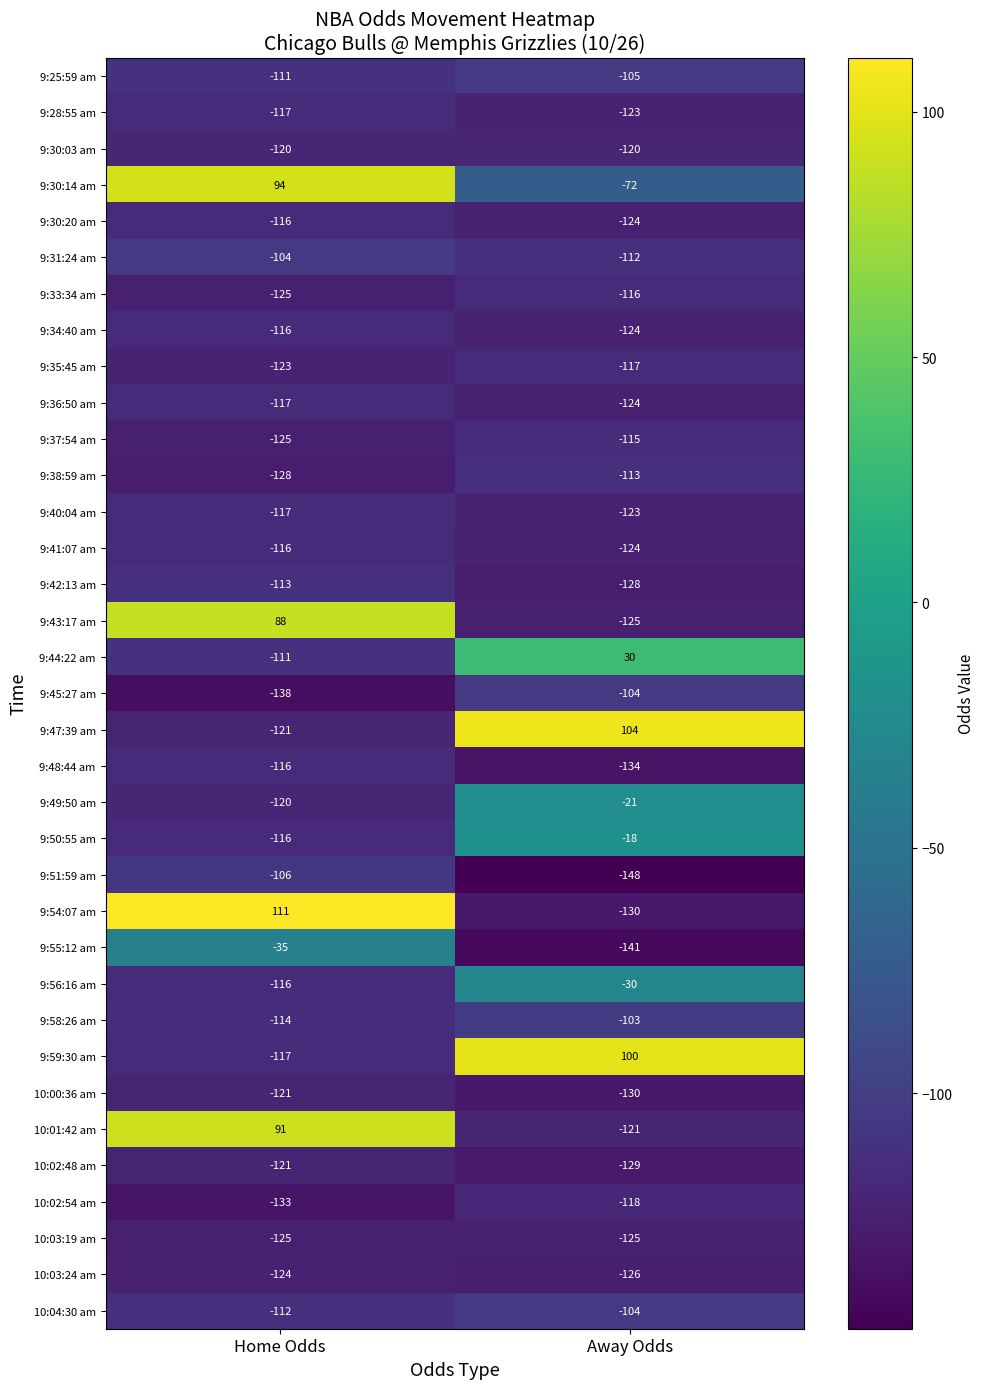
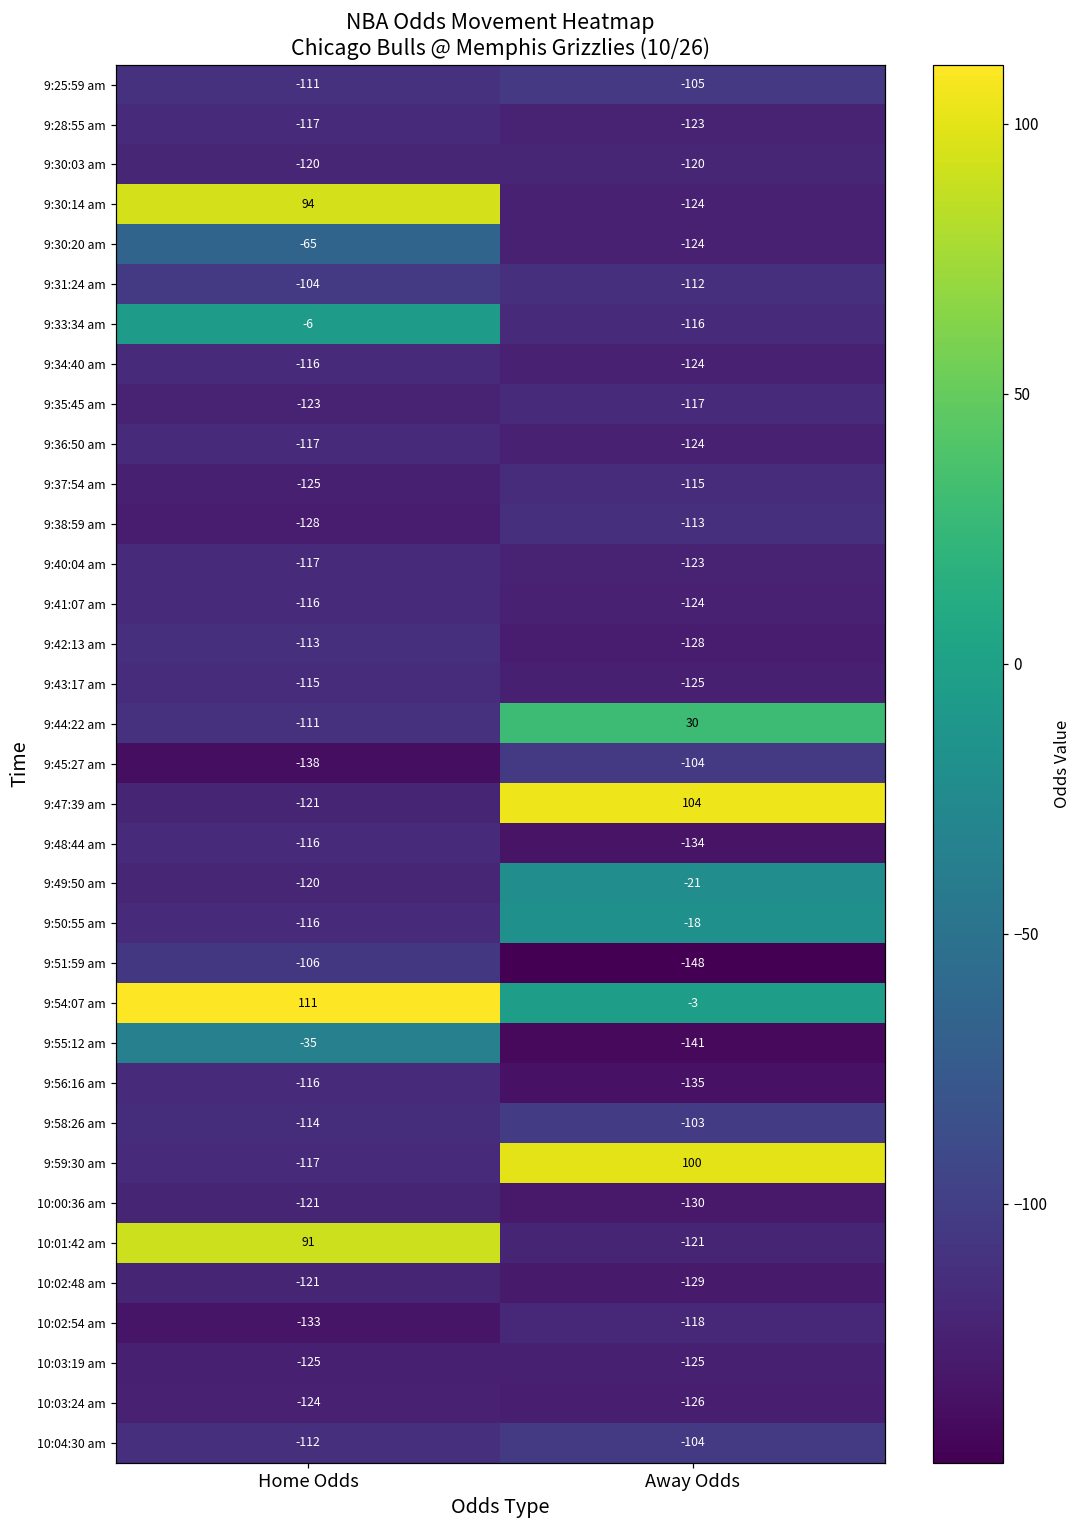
  {
    "9:25:59 am": {
      "Home Odds": -111,
      "Away Odds": -105
    },
    "9:28:55 am": {
      "Home Odds": -117,
      "Away Odds": -123
    },
    "9:30:03 am": {
      "Home Odds": -120,
      "Away Odds": -120
    },
    "9:30:14 am": {
      "Home Odds": 94,
-     "Away Odds": -72
+     "Away Odds": -124
    },
    "9:30:20 am": {
-     "Home Odds": -116,
+     "Home Odds": -65,
      "Away Odds": -124
    },
    "9:31:24 am": {
      "Home Odds": -104,
      "Away Odds": -112
    },
    "9:33:34 am": {
-     "Home Odds": -125,
+     "Home Odds": -6,
      "Away Odds": -116
    },
    "9:34:40 am": {
      "Home Odds": -116,
      "Away Odds": -124
    },
    "9:35:45 am": {
      "Home Odds": -123,
      "Away Odds": -117
    },
    "9:36:50 am": {
      "Home Odds": -117,
      "Away Odds": -124
    },
    "9:37:54 am": {
      "Home Odds": -125,
      "Away Odds": -115
    },
    "9:38:59 am": {
      "Home Odds": -128,
      "Away Odds": -113
    },
    "9:40:04 am": {
      "Home Odds": -117,
      "Away Odds": -123
    },
    "9:41:07 am": {
      "Home Odds": -116,
      "Away Odds": -124
    },
    "9:42:13 am": {
      "Home Odds": -113,
      "Away Odds": -128
    },
    "9:43:17 am": {
-     "Home Odds": 88,
+     "Home Odds": -115,
      "Away Odds": -125
    },
    "9:44:22 am": {
      "Home Odds": -111,
      "Away Odds": 30
    },
    "9:45:27 am": {
      "Home Odds": -138,
      "Away Odds": -104
    },
    "9:47:39 am": {
      "Home Odds": -121,
      "Away Odds": 104
    },
    "9:48:44 am": {
      "Home Odds": -116,
      "Away Odds": -134
    },
    "9:49:50 am": {
      "Home Odds": -120,
      "Away Odds": -21
    },
    "9:50:55 am": {
      "Home Odds": -116,
      "Away Odds": -18
    },
    "9:51:59 am": {
      "Home Odds": -106,
      "Away Odds": -148
    },
    "9:54:07 am": {
      "Home Odds": 111,
-     "Away Odds": -130
+     "Away Odds": -3
    },
    "9:55:12 am": {
      "Home Odds": -35,
      "Away Odds": -141
    },
    "9:56:16 am": {
      "Home Odds": -116,
-     "Away Odds": -30
+     "Away Odds": -135
    },
    "9:58:26 am": {
      "Home Odds": -114,
      "Away Odds": -103
    },
    "9:59:30 am": {
      "Home Odds": -117,
      "Away Odds": 100
    },
    "10:00:36 am": {
      "Home Odds": -121,
      "Away Odds": -130
    },
    "10:01:42 am": {
      "Home Odds": 91,
      "Away Odds": -121
    },
    "10:02:48 am": {
      "Home Odds": -121,
      "Away Odds": -129
    },
    "10:02:54 am": {
      "Home Odds": -133,
      "Away Odds": -118
    },
    "10:03:19 am": {
      "Home Odds": -125,
      "Away Odds": -125
    },
    "10:03:24 am": {
      "Home Odds": -124,
      "Away Odds": -126
    },
    "10:04:30 am": {
      "Home Odds": -112,
      "Away Odds": -104
    }
  }
